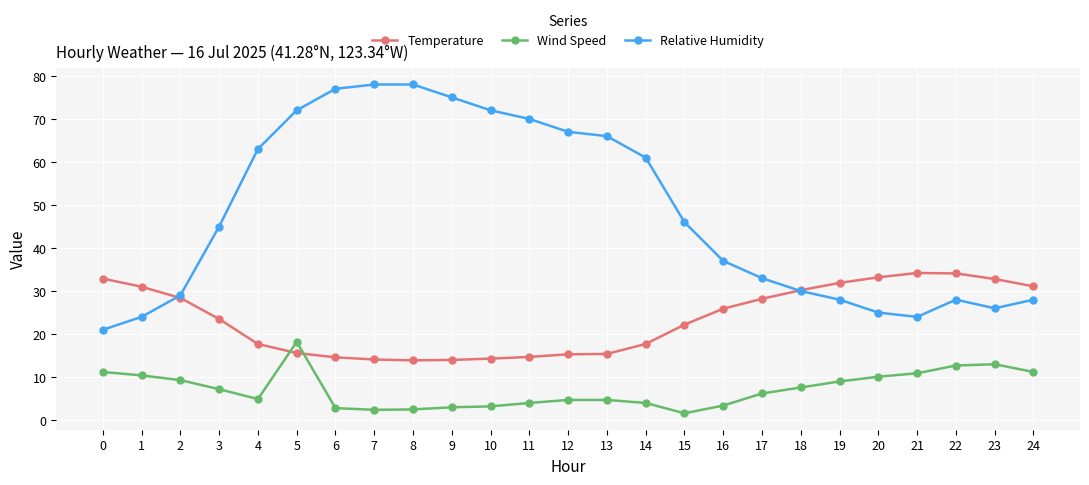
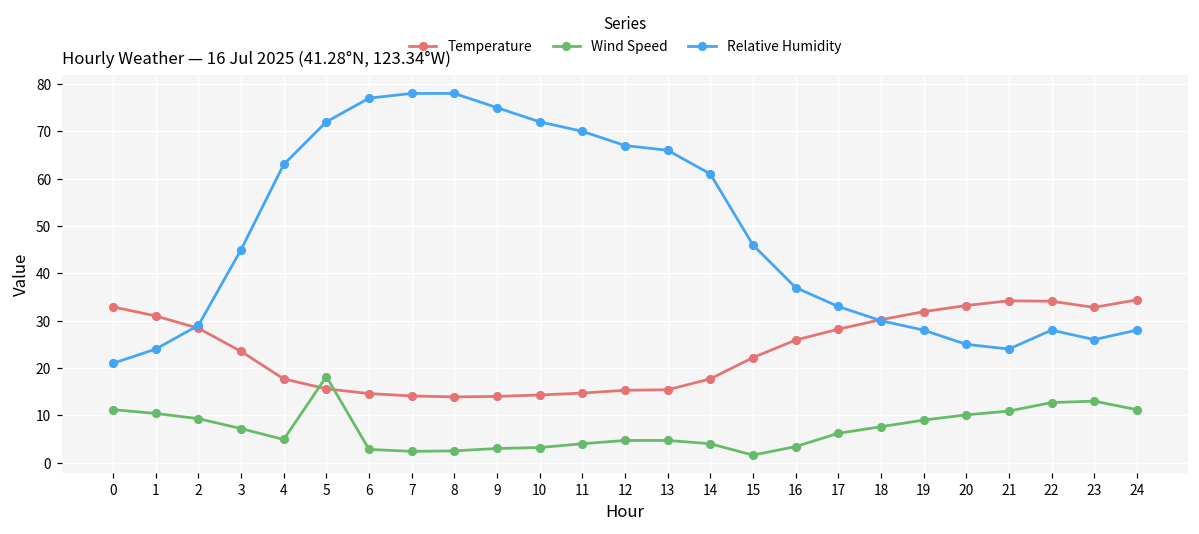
  {
    "Temperature": {
      "0": 33,
      "1": 31,
      "3": 24,
      "4": 18,
      "5": 16,
      "6": 15,
      "7": 14,
      "8": 14,
      "9": 14,
      "10": 14,
      "11": 15,
      "12": 15,
      "13": 15,
      "14": 18,
      "15": 22,
      "16": 26,
      "17": 28,
      "19": 32,
      "20": 33,
      "21": 34,
      "22": 34,
      "23": 33,
-     "24": 31
+     "24": 34
    },
    "Wind Speed": {
      "0": 11,
      "1": 10,
      "2": 9,
      "3": 7,
      "4": 5,
      "5": 18,
      "6": 3,
      "7": 2,
      "8": 3,
      "9": 3,
      "10": 3,
      "11": 4,
      "12": 5,
      "13": 5,
      "14": 4,
      "15": 2,
      "16": 3,
      "17": 6,
      "18": 8,
      "19": 9,
      "20": 10,
      "21": 11,
      "22": 13,
      "23": 13,
      "24": 11
    },
    "Relative Humidity": {
      "0": 21,
      "1": 24,
      "3": 45,
      "4": 63,
      "5": 72,
      "6": 77,
      "7": 78,
      "8": 78,
      "9": 75,
      "10": 72,
      "11": 70,
      "12": 67,
      "13": 66,
      "14": 61,
      "15": 46,
      "16": 37,
      "17": 33,
      "19": 28,
      "20": 25,
      "21": 24,
      "22": 28,
      "23": 26,
      "24": 28
    }
  }
